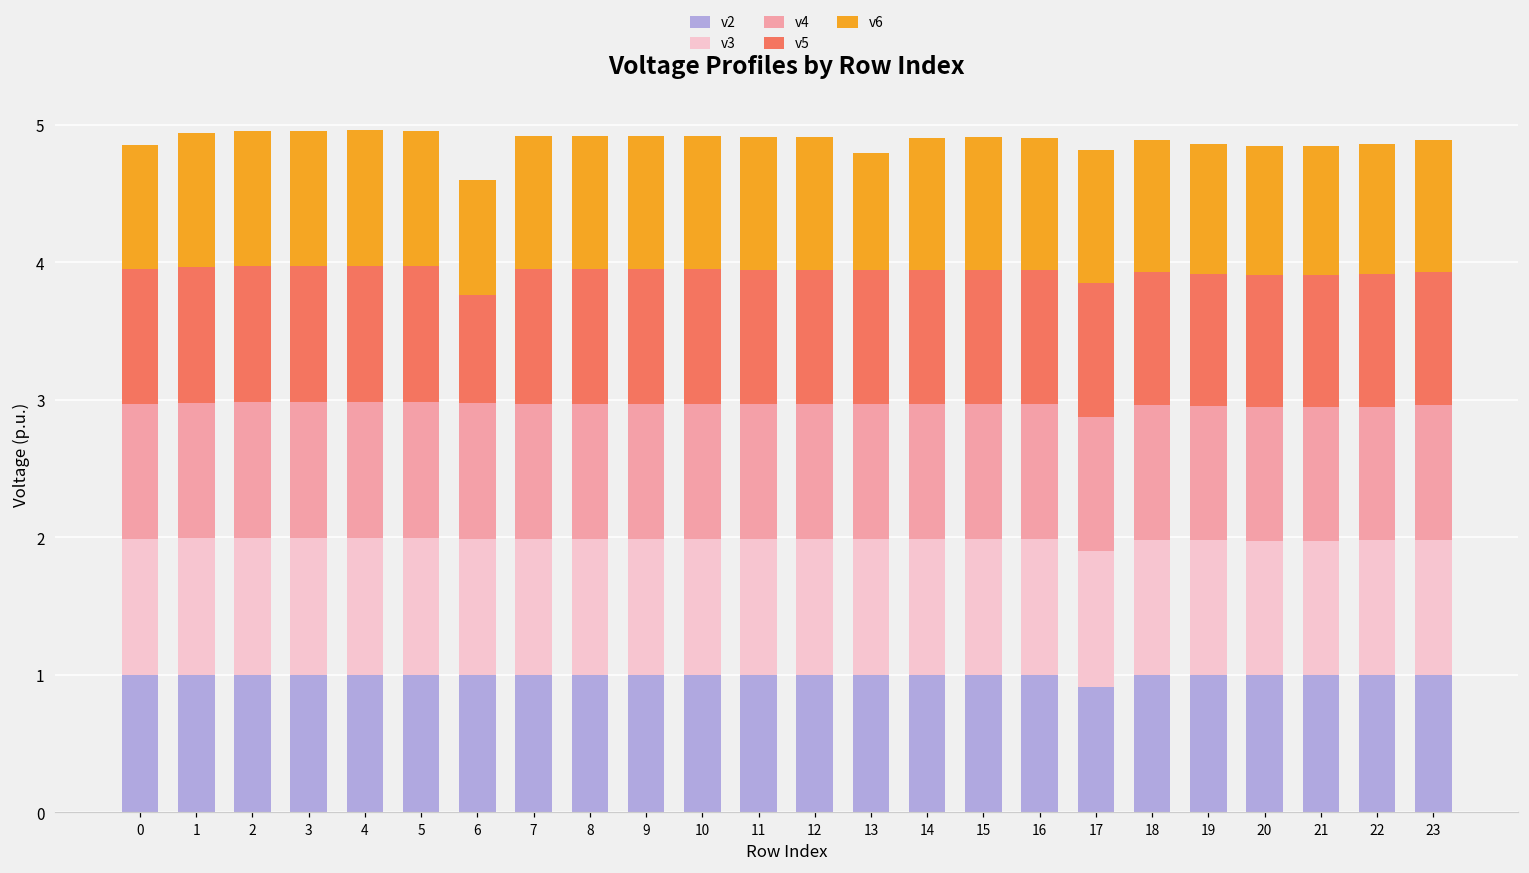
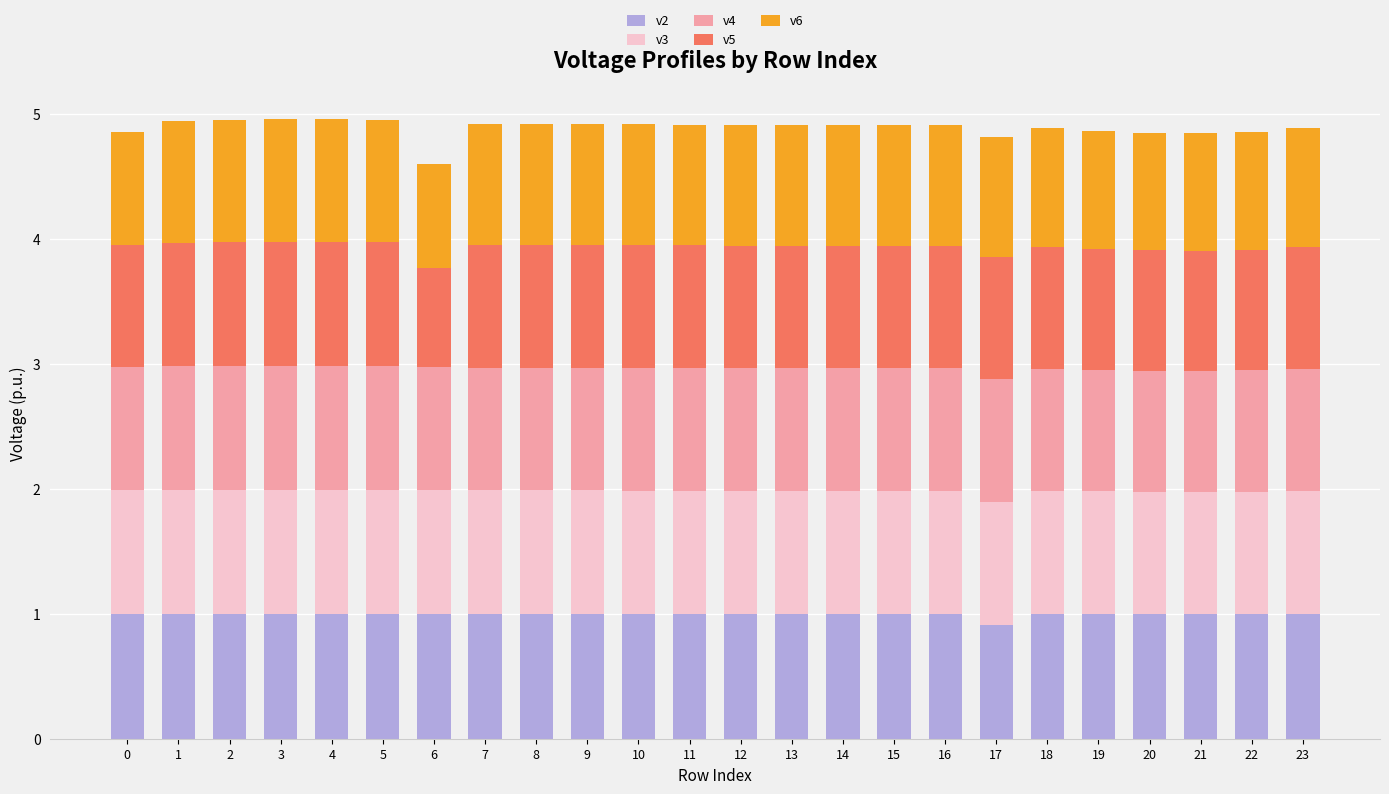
  {
    "v2": {
      "0": 1.00,
      "1": 1.00,
      "2": 1.00,
      "3": 1.00,
      "4": 1.00,
      "5": 1.00,
      "6": 1.00,
      "7": 1.00,
      "8": 1.00,
      "9": 1.00,
      "10": 1.00,
      "11": 1.00,
      "12": 1.00,
      "13": 1.00,
      "14": 1.00,
      "15": 1.00,
      "16": 1.00,
      "17": 0.91,
      "18": 1.00,
      "19": 1.00,
      "20": 1.00,
      "21": 1.00,
      "22": 1.00,
      "23": 1.00
    },
    "v5": {
      "0": 0.98,
      "1": 0.99,
      "2": 0.99,
      "3": 0.99,
      "4": 0.99,
      "5": 0.99,
      "6": 0.79,
      "7": 0.98,
      "8": 0.98,
      "9": 0.98,
      "10": 0.98,
      "11": 0.98,
      "12": 0.98,
      "13": 0.98,
      "14": 0.98,
      "15": 0.98,
      "16": 0.98,
      "17": 0.98,
      "18": 0.97,
      "19": 0.97,
      "20": 0.96,
      "21": 0.96,
      "22": 0.96,
      "23": 0.97
    },
    "v6": {
      "0": 0.90,
      "1": 0.98,
      "2": 0.98,
      "3": 0.98,
      "4": 0.98,
      "5": 0.98,
      "6": 0.84,
      "7": 0.97,
      "8": 0.97,
      "9": 0.97,
      "10": 0.97,
      "11": 0.97,
      "12": 0.96,
-     "13": 0.85,
+     "13": 0.96,
      "14": 0.96,
      "15": 0.96,
      "16": 0.96,
      "17": 0.96,
      "18": 0.96,
      "19": 0.95,
      "20": 0.94,
      "21": 0.94,
      "22": 0.94,
      "23": 0.96
    }
  }
